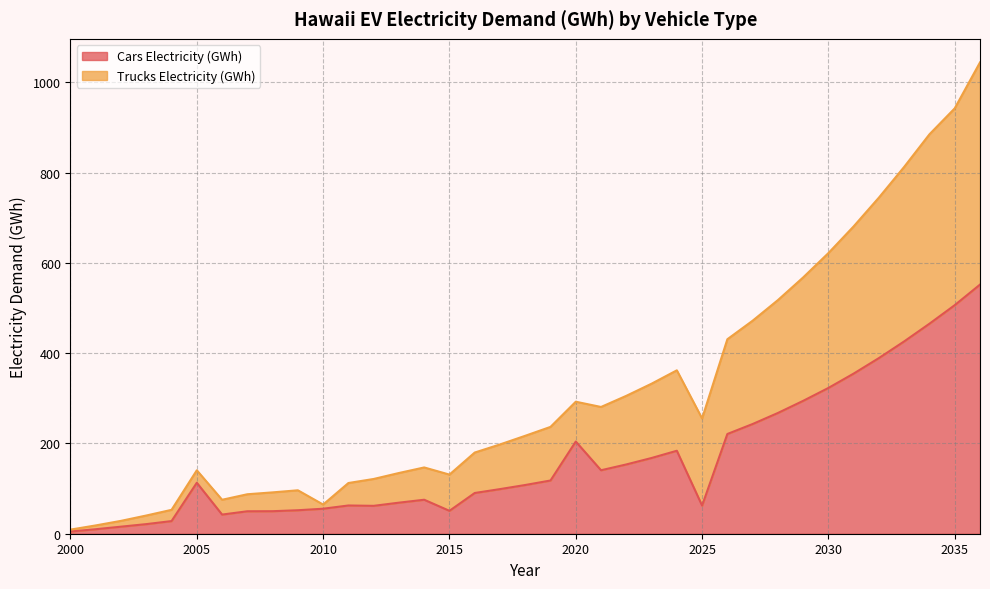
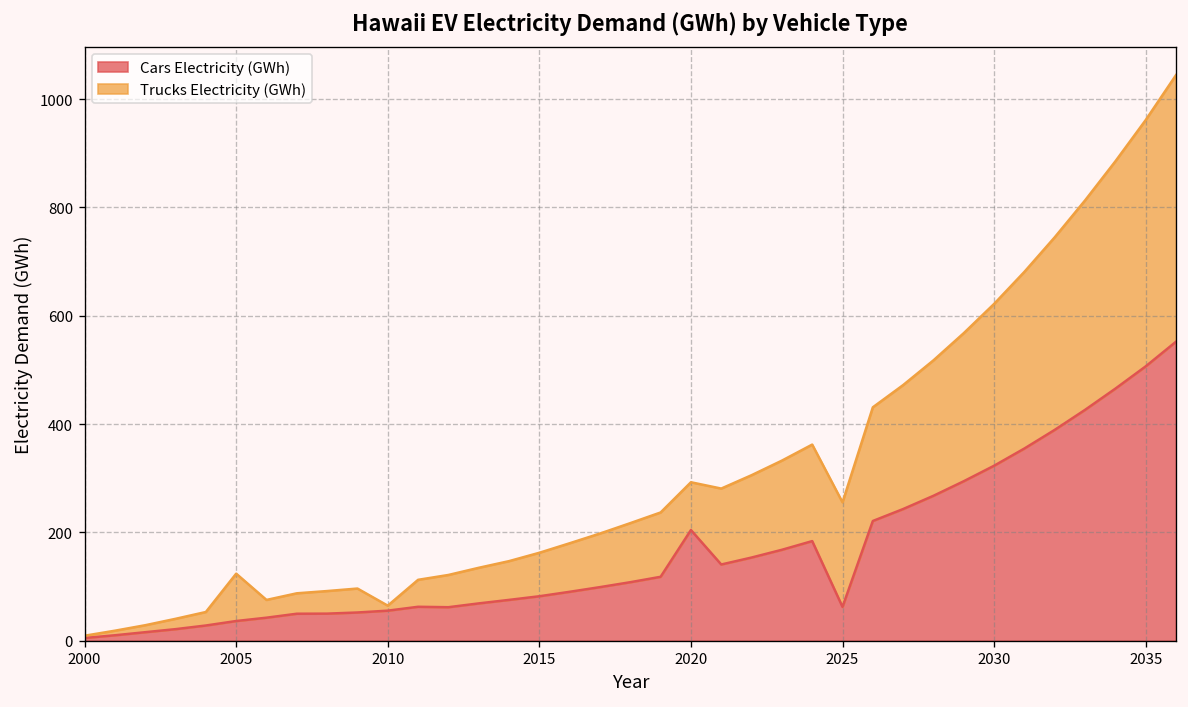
  {
    "Cars Electricity (GWh)": {
-     "2005": 110,
+     "2005": 40,
      "2010": 60,
-     "2015": 50,
+     "2015": 80,
      "2020": 200,
      "2025": 60,
      "2030": 320,
      "2035": 510
    },
    "Trucks Electricity (GWh)": {
-     "2005": 30,
+     "2005": 90,
      "2010": 10,
      "2015": 80,
      "2020": 90,
      "2025": 190,
      "2030": 300,
-     "2035": 440
+     "2035": 450
    }
  }
